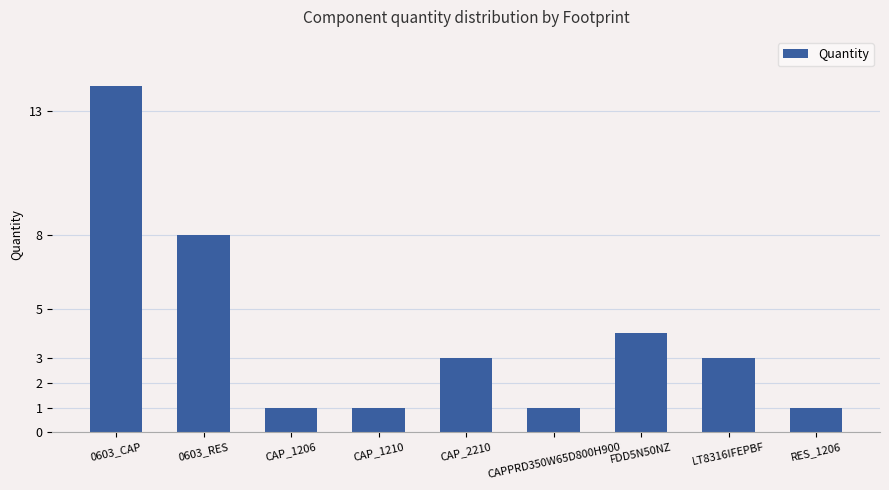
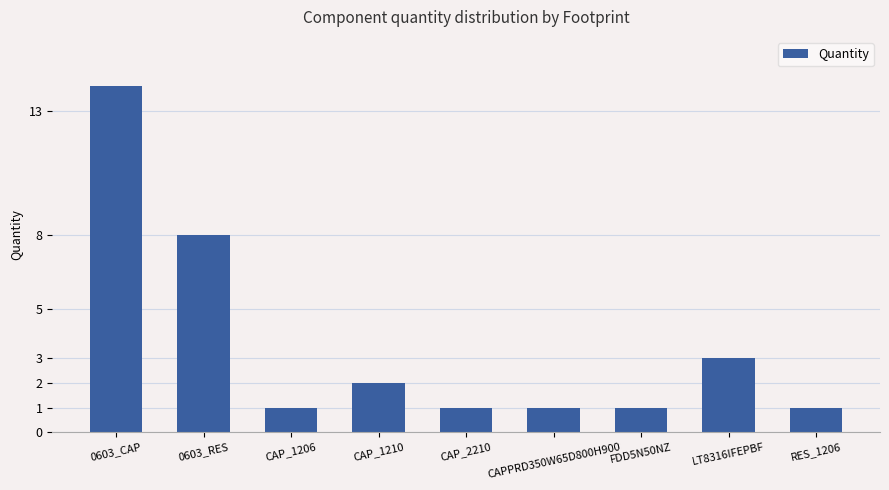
  {
    "0603_CAP": 14,
    "0603_RES": 8,
    "CAP_1206": 1,
-   "CAP_1210": 1,
-   "CAP_2210": 3,
+   "CAP_1210": 2,
+   "CAP_2210": 1,
    "CAPPRD350W65D800H900": 1,
-   "FDD5N50NZ": 4,
+   "FDD5N50NZ": 1,
    "LT8316IFEPBF": 3,
    "RES_1206": 1
  }
